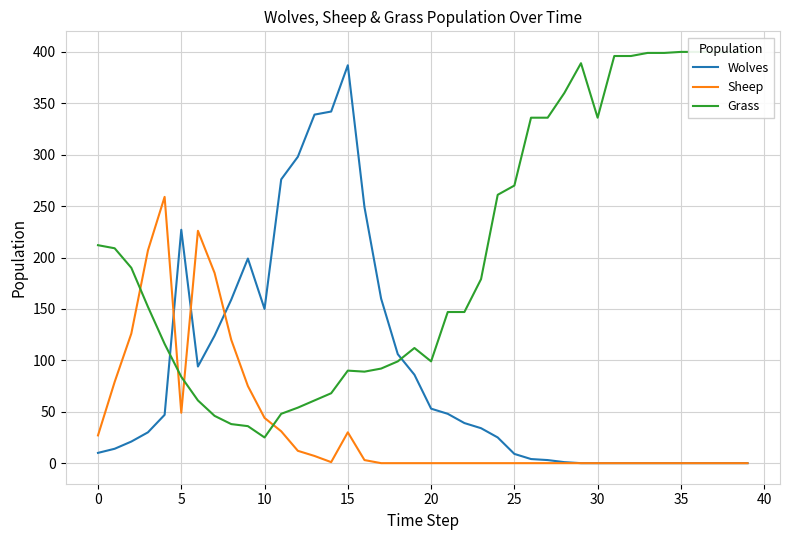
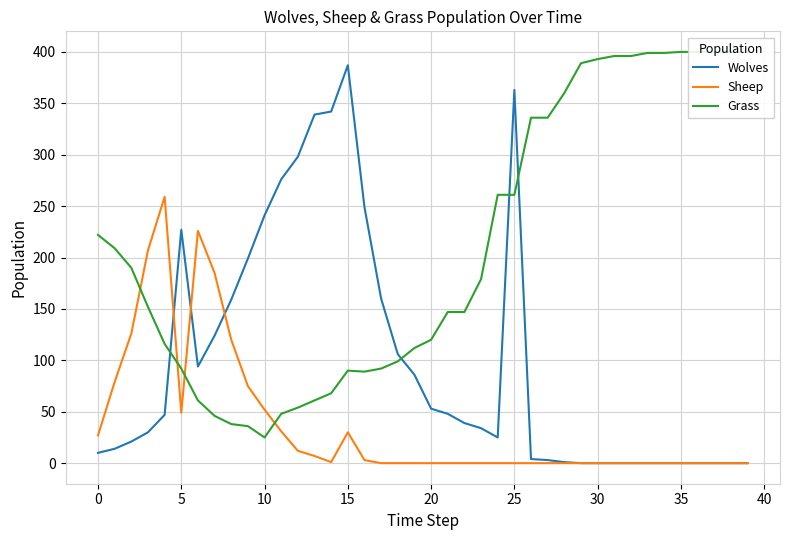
  {
    "Wolves": {
      "0": 10,
      "5": 227,
-     "10": 150,
+     "10": 241,
      "15": 387,
      "20": 53,
-     "25": 9
+     "25": 363
    },
    "Sheep": {
      "0": 27,
      "5": 49,
-     "10": 44,
+     "10": 52,
      "15": 30,
      "20": 0,
      "25": 0
    },
    "Grass": {
-     "0": 212,
-     "5": 84,
+     "0": 222,
+     "5": 92,
      "10": 25,
      "15": 90,
-     "20": 99,
-     "25": 270,
-     "30": 336,
+     "20": 120,
+     "25": 261,
+     "30": 393,
      "35": 400
    }
  }
